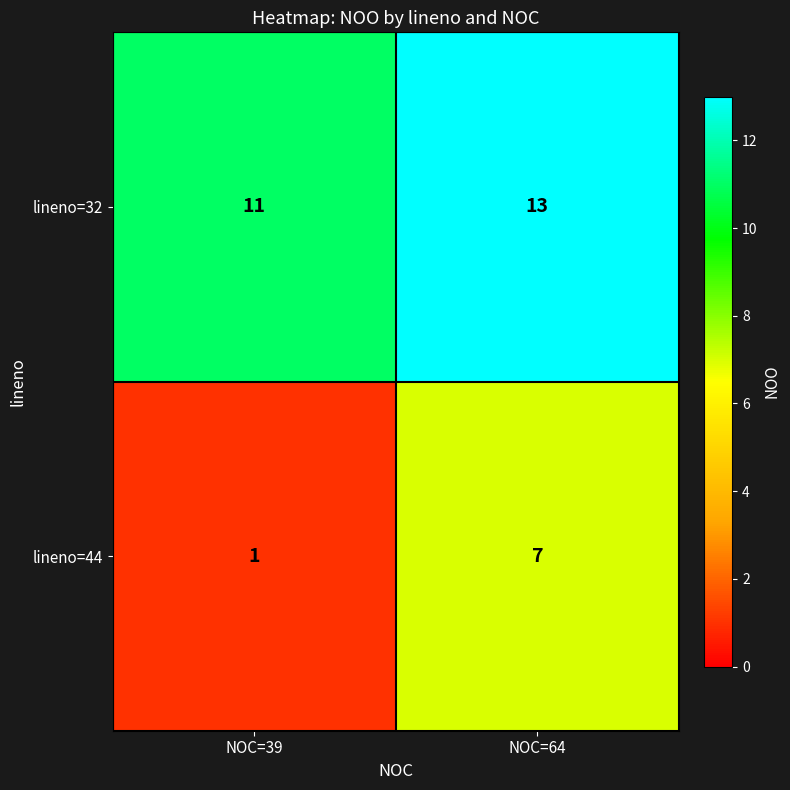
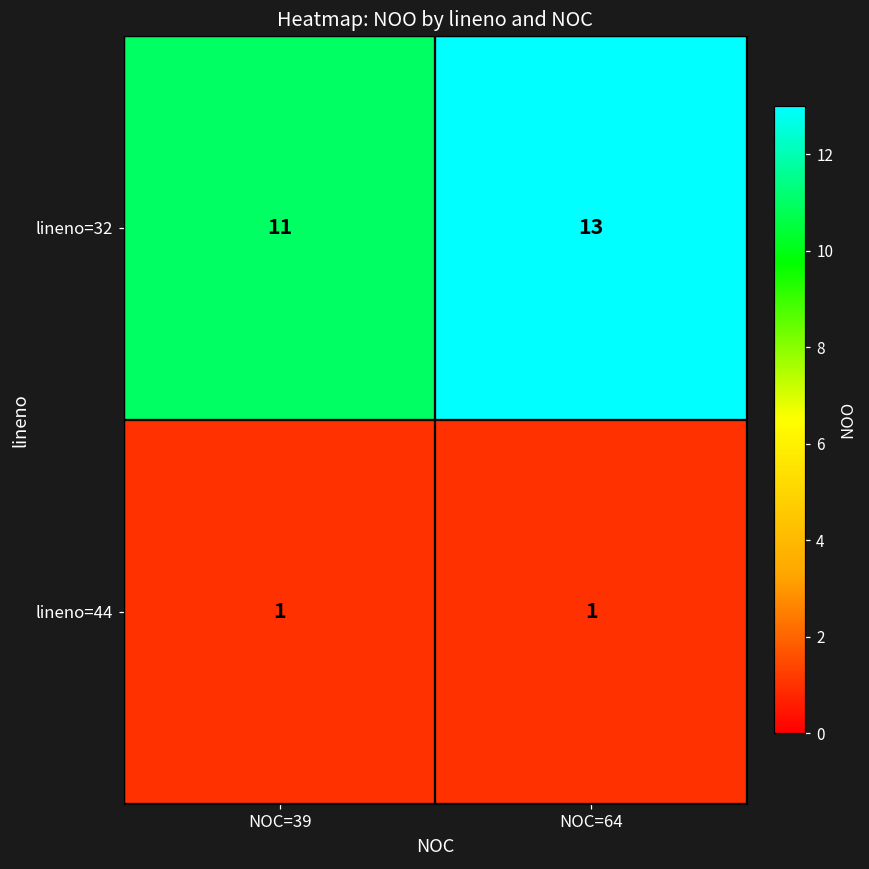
  {
    "lineno=32": {
      "NOC=39": 11,
      "NOC=64": 13
    },
    "lineno=44": {
      "NOC=39": 1,
-     "NOC=64": 7
+     "NOC=64": 1
    }
  }
